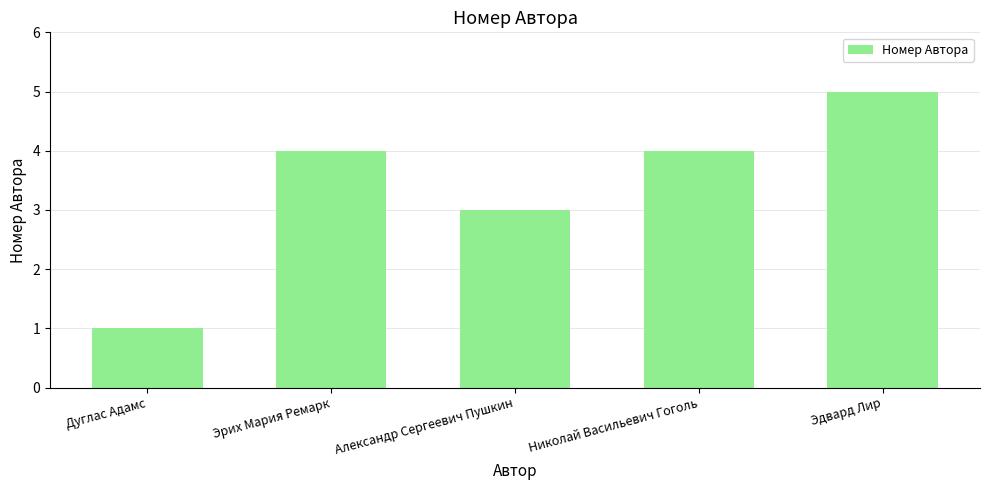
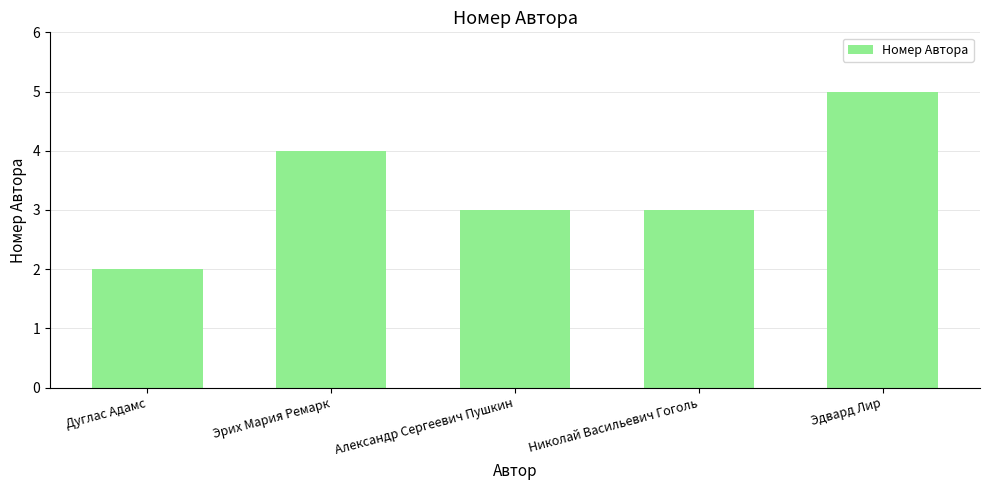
  {
-   "Дуглас Адамс": 1,
+   "Дуглас Адамс": 2,
    "Эрих Мария Ремарк": 4,
    "Александр Сергеевич Пушкин": 3,
-   "Николай Васильевич Гоголь": 4,
+   "Николай Васильевич Гоголь": 3,
    "Эдвард Лир": 5
  }
